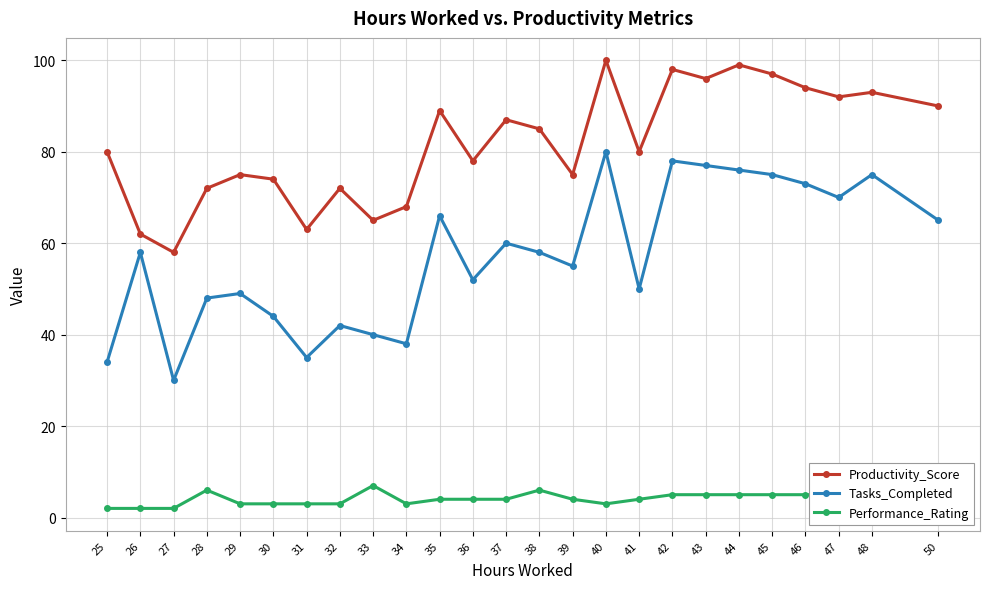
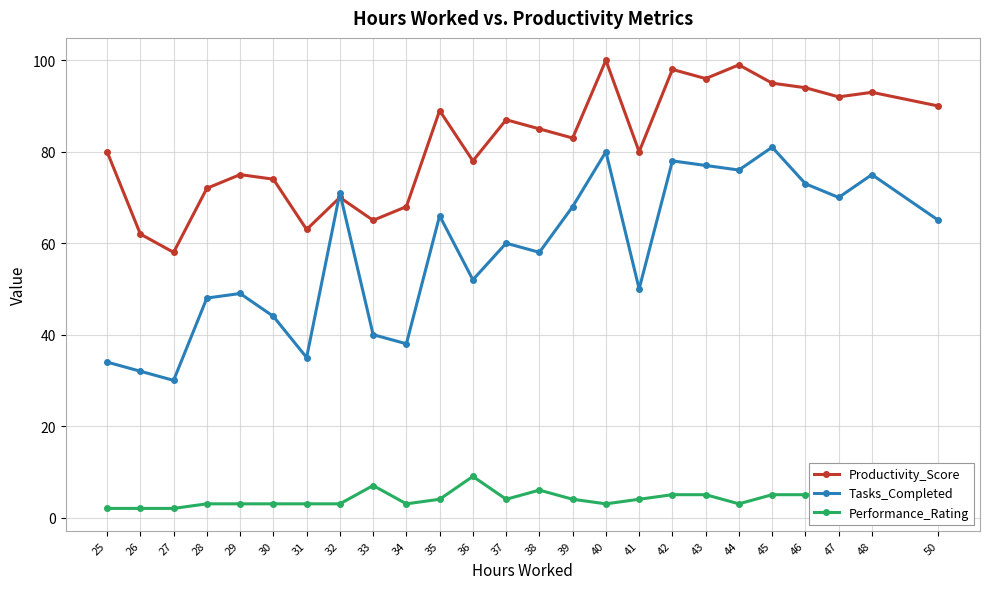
  {
    "Productivity_Score": {
      "25": 80,
      "26": 62,
      "27": 58,
      "28": 72,
      "29": 75,
      "30": 74,
      "31": 63,
-     "32": 72,
+     "32": 70,
      "33": 65,
      "34": 68,
      "35": 89,
      "36": 78,
      "37": 87,
      "38": 85,
-     "39": 75,
+     "39": 83,
      "40": 100,
      "41": 80,
      "42": 98,
      "43": 96,
      "44": 99,
-     "45": 97,
+     "45": 95,
      "46": 94,
      "47": 92,
      "48": 93,
      "50": 90
    },
    "Tasks_Completed": {
      "25": 34,
-     "26": 58,
+     "26": 32,
      "27": 30,
      "28": 48,
      "29": 49,
      "30": 44,
      "31": 35,
-     "32": 42,
+     "32": 71,
      "33": 40,
      "34": 38,
      "35": 66,
      "36": 52,
      "37": 60,
      "38": 58,
-     "39": 55,
+     "39": 68,
      "40": 80,
      "41": 50,
      "42": 78,
      "43": 77,
      "44": 76,
-     "45": 75,
+     "45": 81,
      "46": 73,
      "47": 70,
      "48": 75,
      "50": 65
    },
    "Performance_Rating": {
      "25": 2,
      "26": 2,
      "27": 2,
-     "28": 6,
+     "28": 3,
      "29": 3,
      "30": 3,
      "31": 3,
      "32": 3,
      "33": 7,
      "34": 3,
      "35": 4,
-     "36": 4,
+     "36": 9,
      "37": 4,
      "38": 6,
      "39": 4,
      "40": 3,
      "41": 4,
      "42": 5,
      "43": 5,
-     "44": 5,
+     "44": 3,
      "45": 5,
      "46": 5
    }
  }
